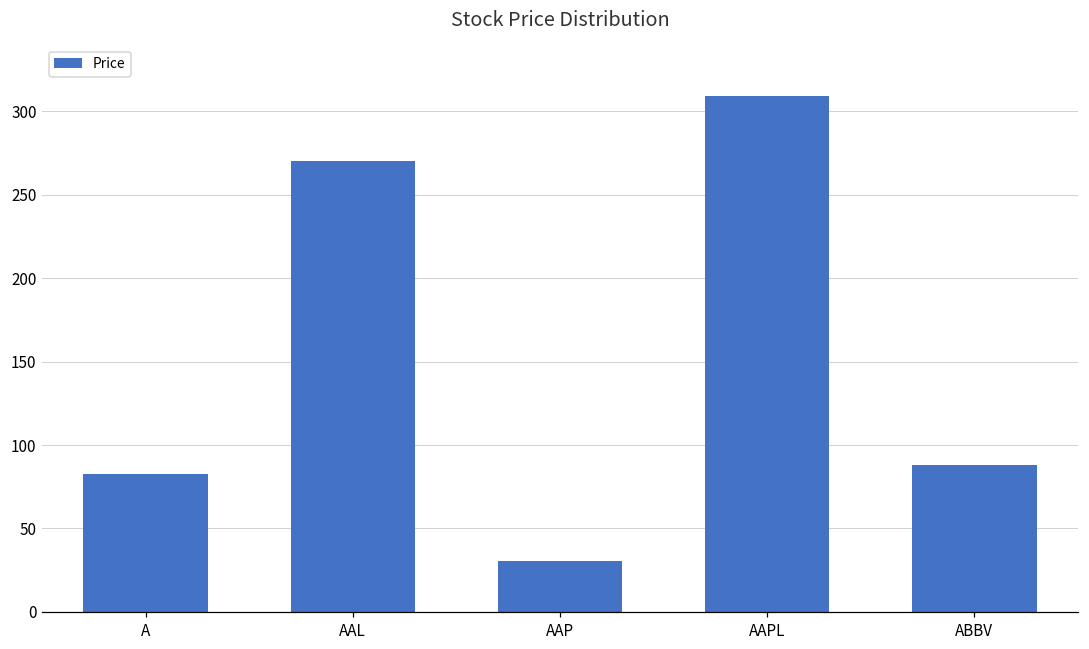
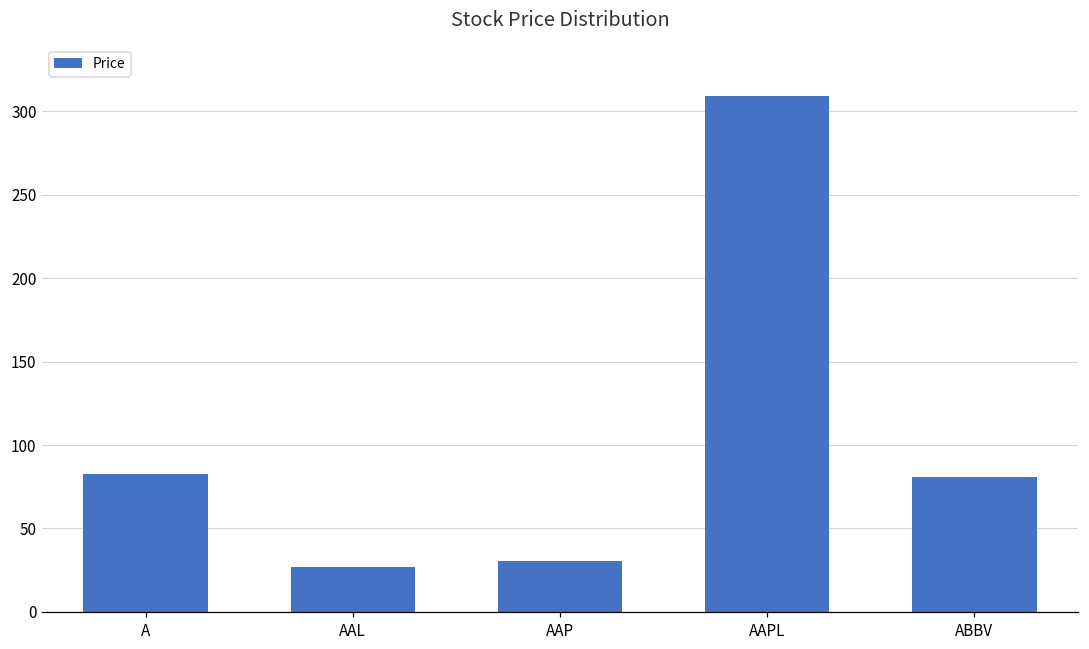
  {
    "A": 83,
-   "AAL": 271,
+   "AAL": 27,
    "AAP": 30,
    "AAPL": 309,
-   "ABBV": 88
+   "ABBV": 81
  }
